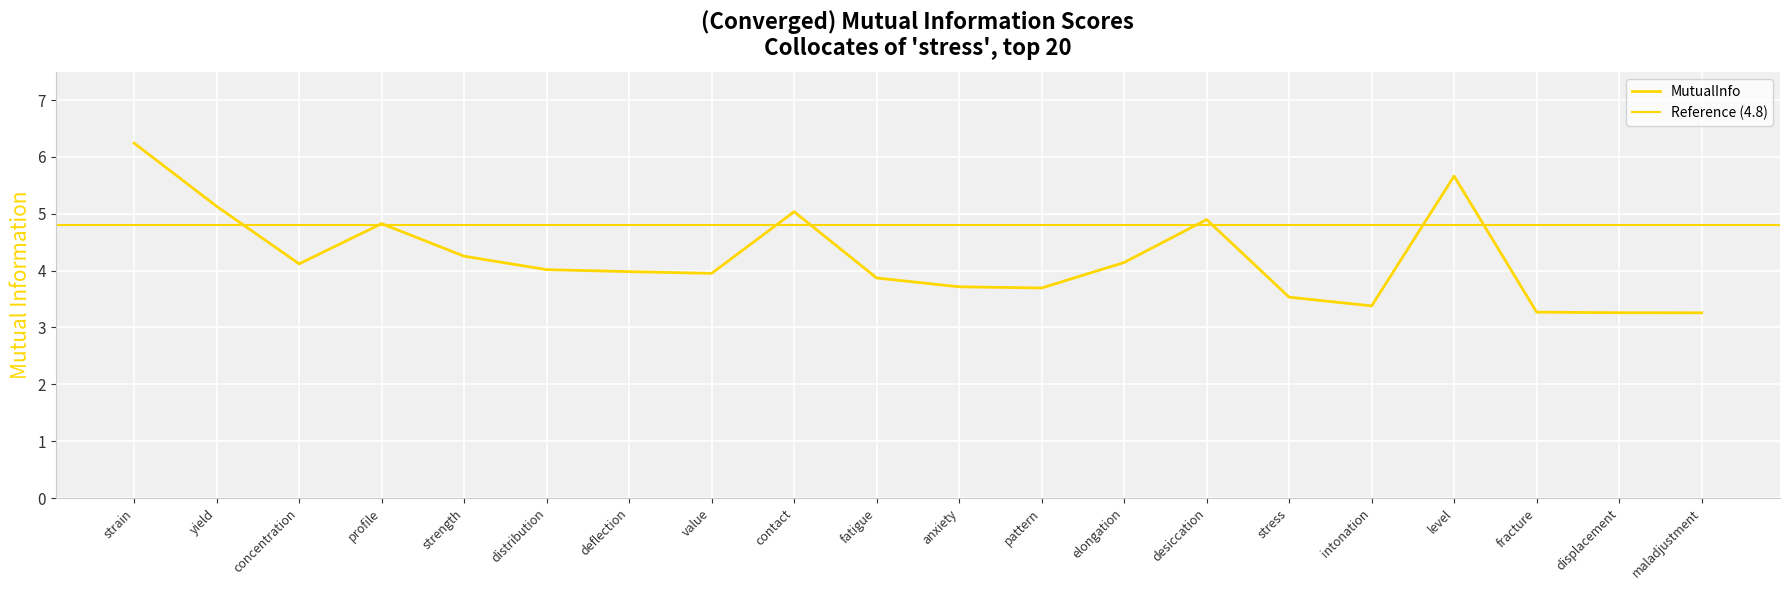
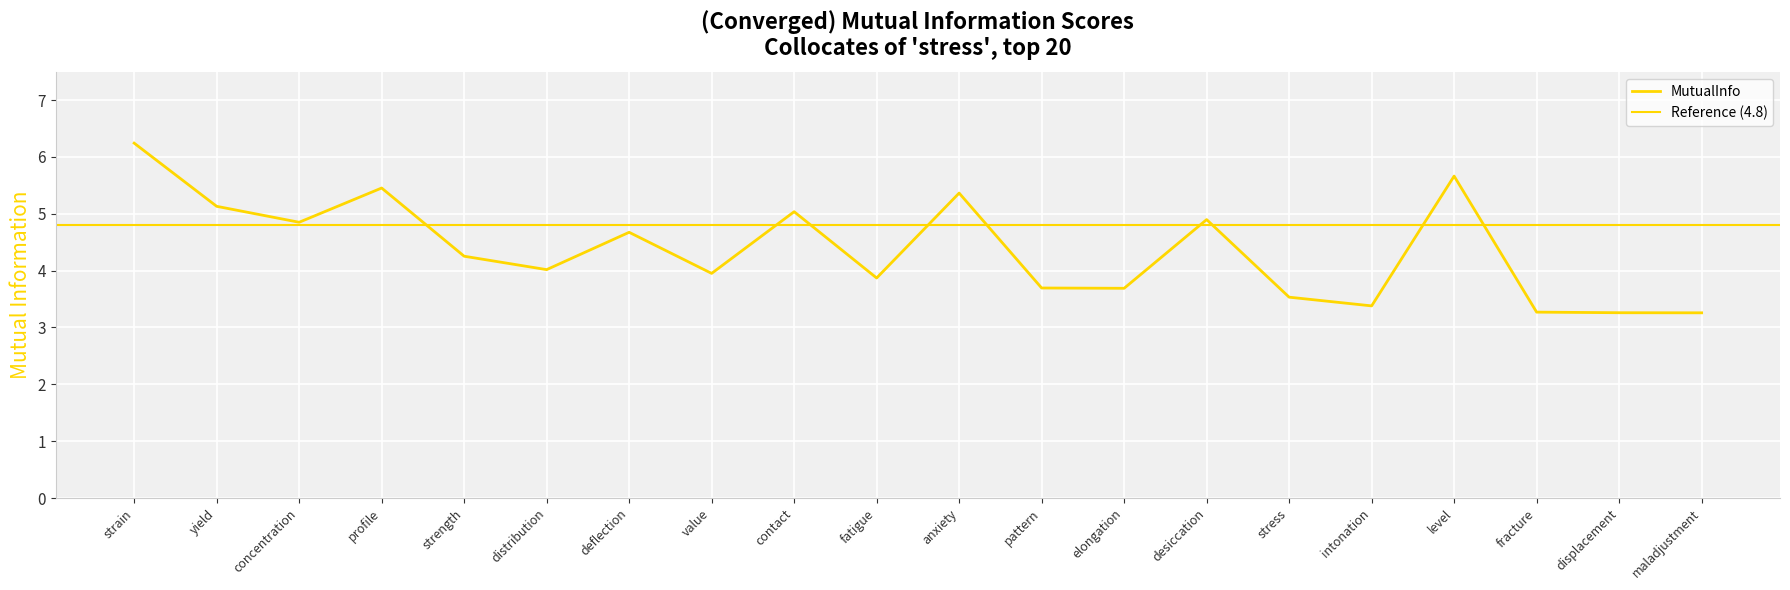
  {
    "strain": 6.2,
    "yield": 5.1,
-   "concentration": 4.1,
-   "profile": 4.8,
+   "concentration": 4.9,
+   "profile": 5.5,
    "strength": 4.3,
    "distribution": 4.0,
-   "deflection": 4.0,
+   "deflection": 4.7,
    "value": 4.0,
    "contact": 5.0,
    "fatigue": 3.9,
-   "anxiety": 3.7,
+   "anxiety": 5.4,
    "pattern": 3.7,
-   "elongation": 4.1,
+   "elongation": 3.7,
    "desiccation": 4.9,
    "stress": 3.5,
    "intonation": 3.4,
    "level": 5.7,
    "fracture": 3.3,
    "displacement": 3.3,
    "maladjustment": 3.3
  }
